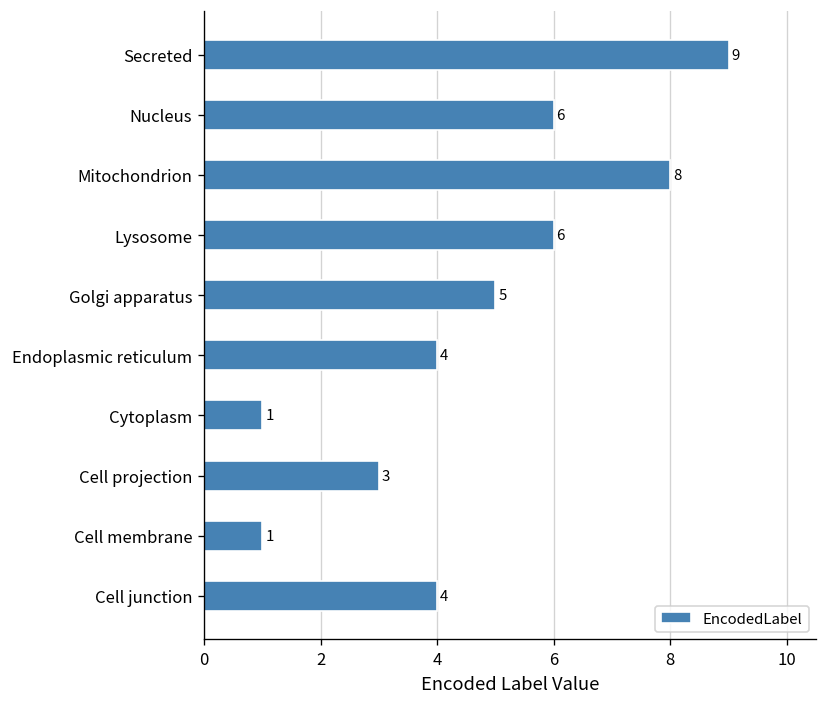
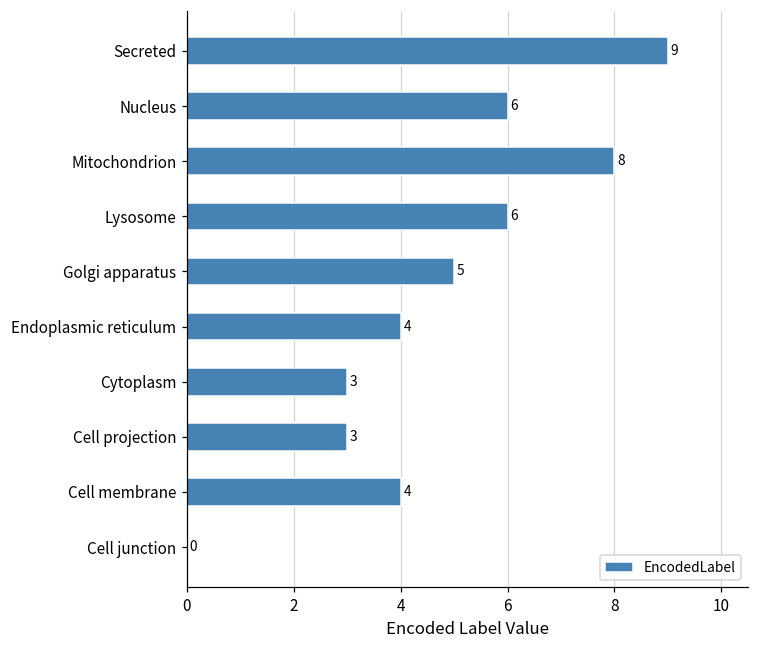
  {
    "Secreted": 9,
    "Nucleus": 6,
    "Mitochondrion": 8,
    "Lysosome": 6,
    "Golgi apparatus": 5,
    "Endoplasmic reticulum": 4,
-   "Cytoplasm": 1,
+   "Cytoplasm": 3,
    "Cell projection": 3,
-   "Cell membrane": 1,
-   "Cell junction": 4
+   "Cell membrane": 4,
+   "Cell junction": 0
  }
